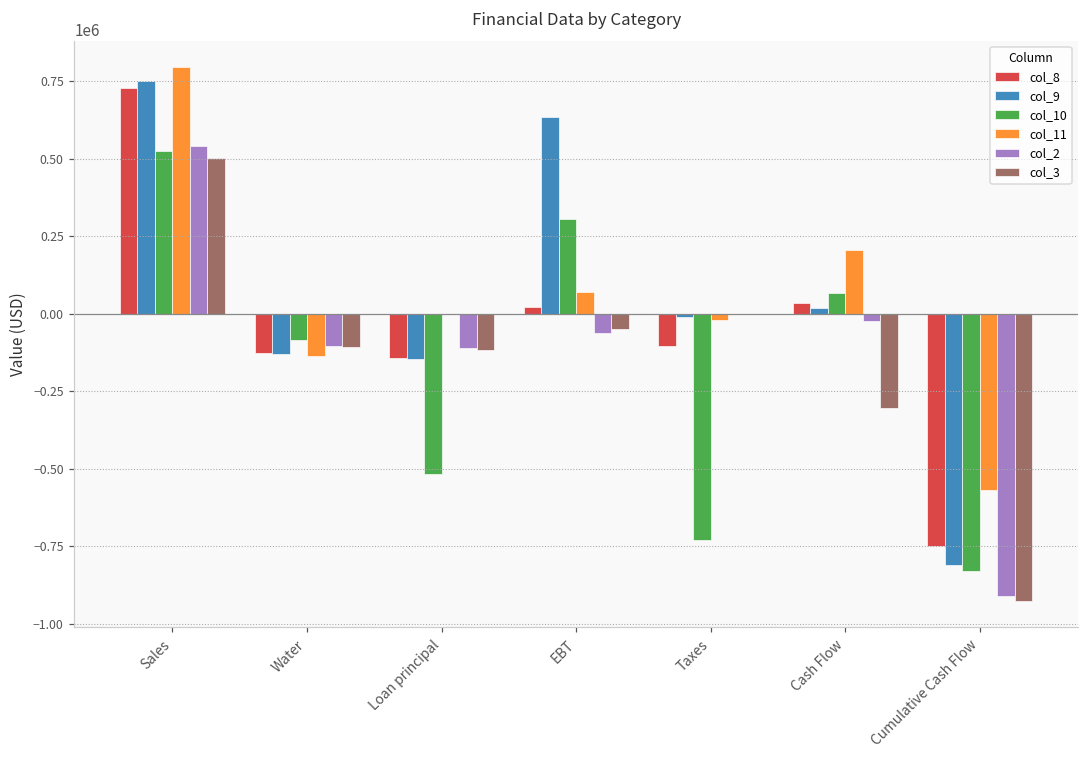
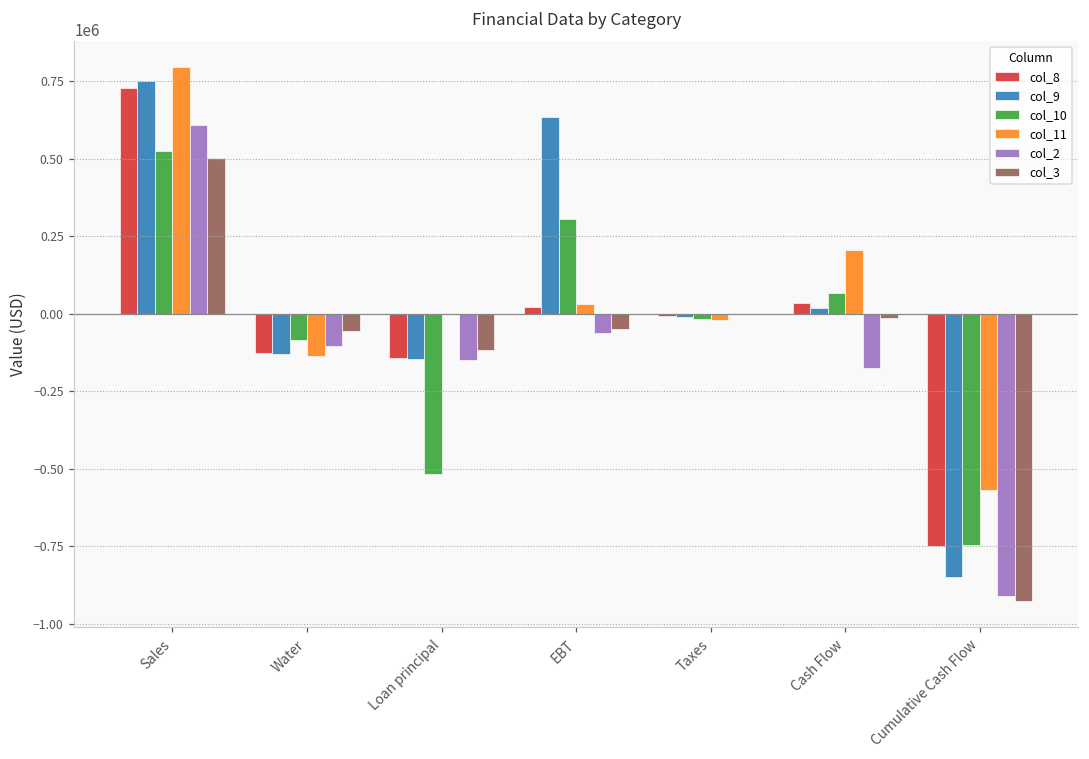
  {
    "col_8": {
      "Sales": 730000,
      "Water": -130000,
      "Loan principal": -140000,
      "EBT": 20000,
-     "Taxes": -100000,
+     "Taxes": -10000,
      "Cash Flow": 40000,
      "Cumulative Cash Flow": -750000
    },
    "col_9": {
      "Sales": 750000,
      "Water": -130000,
      "Loan principal": -150000,
      "EBT": 630000,
      "Taxes": -10000,
      "Cash Flow": 20000,
-     "Cumulative Cash Flow": -810000
+     "Cumulative Cash Flow": -850000
    },
    "col_10": {
      "Sales": 530000,
      "Water": -80000,
      "Loan principal": -520000,
      "EBT": 310000,
-     "Taxes": -730000,
+     "Taxes": -20000,
      "Cash Flow": 70000,
-     "Cumulative Cash Flow": -830000
+     "Cumulative Cash Flow": -740000
    },
    "col_11": {
      "Sales": 790000,
      "Water": -140000,
      "Loan principal": 0,
-     "EBT": 70000,
+     "EBT": 30000,
      "Taxes": -20000,
      "Cash Flow": 200000,
      "Cumulative Cash Flow": -570000
    },
    "col_2": {
-     "Sales": 540000,
+     "Sales": 610000,
      "Water": -100000,
-     "Loan principal": -110000,
+     "Loan principal": -150000,
      "EBT": -60000,
      "Taxes": 0,
-     "Cash Flow": -20000,
+     "Cash Flow": -170000,
      "Cumulative Cash Flow": -910000
    },
    "col_3": {
      "Sales": 500000,
-     "Water": -110000,
+     "Water": -60000,
      "Loan principal": -120000,
      "EBT": -50000,
      "Taxes": 0,
-     "Cash Flow": -300000,
+     "Cash Flow": -10000,
      "Cumulative Cash Flow": -930000
    }
  }
